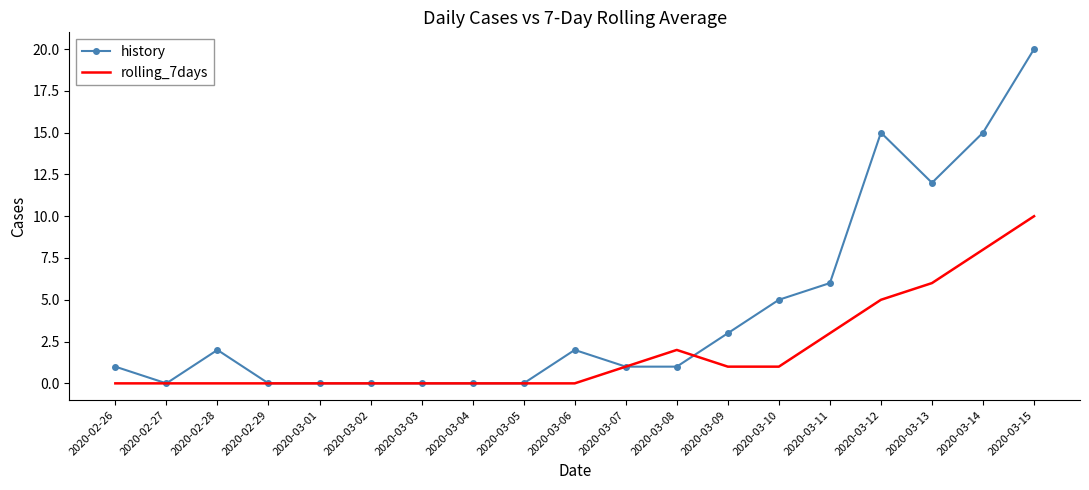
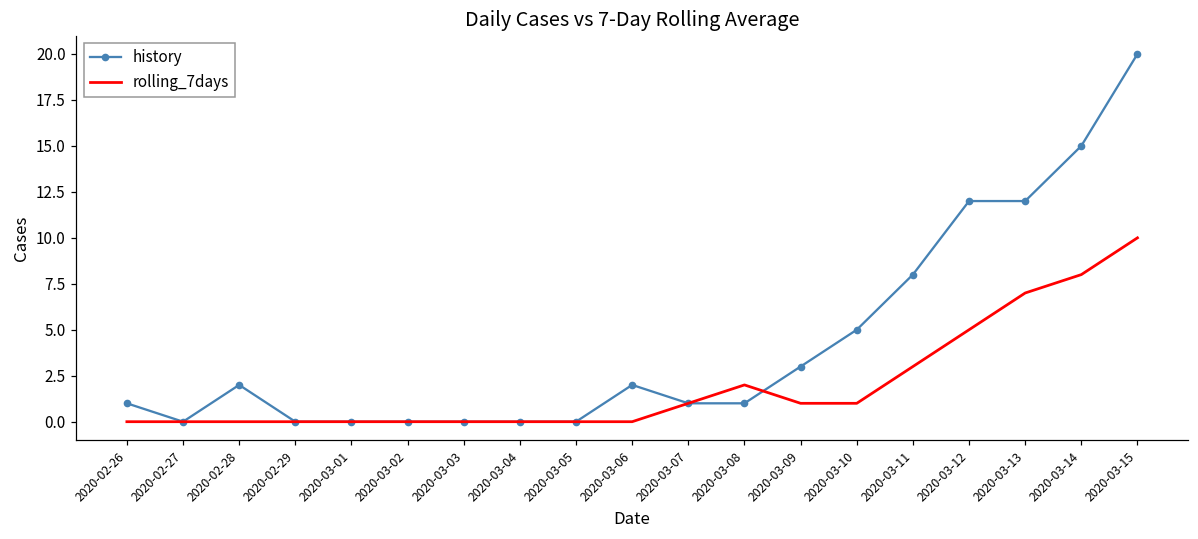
  {
    "history": {
      "2020-02-26": 1,
      "2020-02-28": 2,
      "2020-03-06": 2,
      "2020-03-08": 1,
      "2020-03-09": 3,
      "2020-03-10": 5,
-     "2020-03-11": 6,
-     "2020-03-12": 15,
+     "2020-03-11": 8,
+     "2020-03-12": 12,
      "2020-03-13": 12,
      "2020-03-14": 15,
      "2020-03-15": 20
    },
    "rolling_7days": {
      "2020-02-26": 0,
      "2020-02-28": 0,
      "2020-03-06": 0,
      "2020-03-08": 2,
      "2020-03-09": 1,
      "2020-03-10": 1,
      "2020-03-11": 3,
      "2020-03-12": 5,
-     "2020-03-13": 6,
+     "2020-03-13": 7,
      "2020-03-14": 8,
      "2020-03-15": 10
    }
  }
